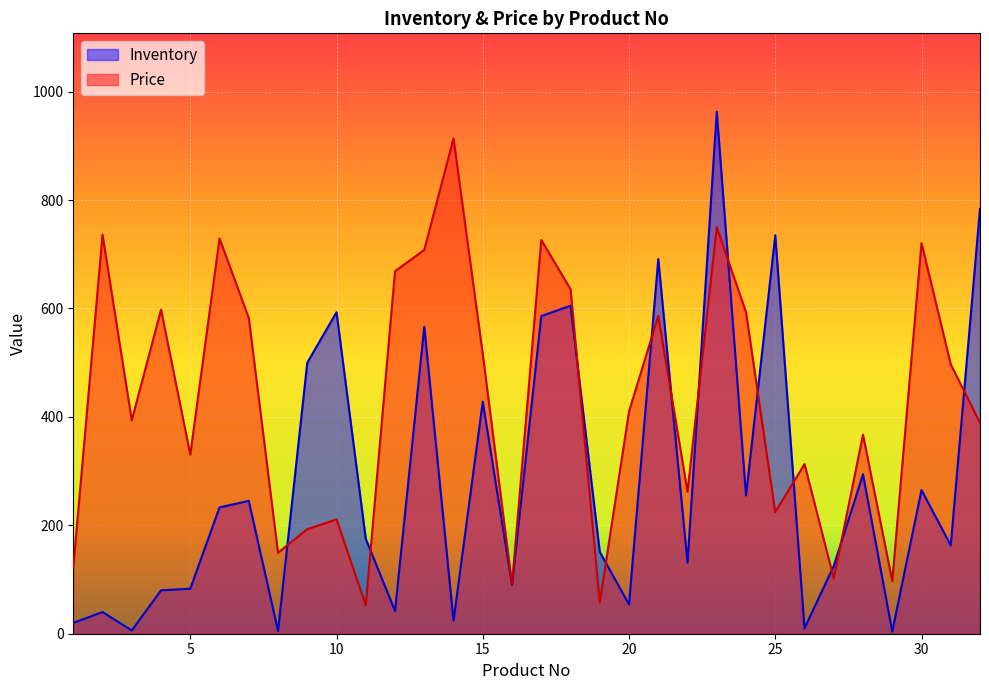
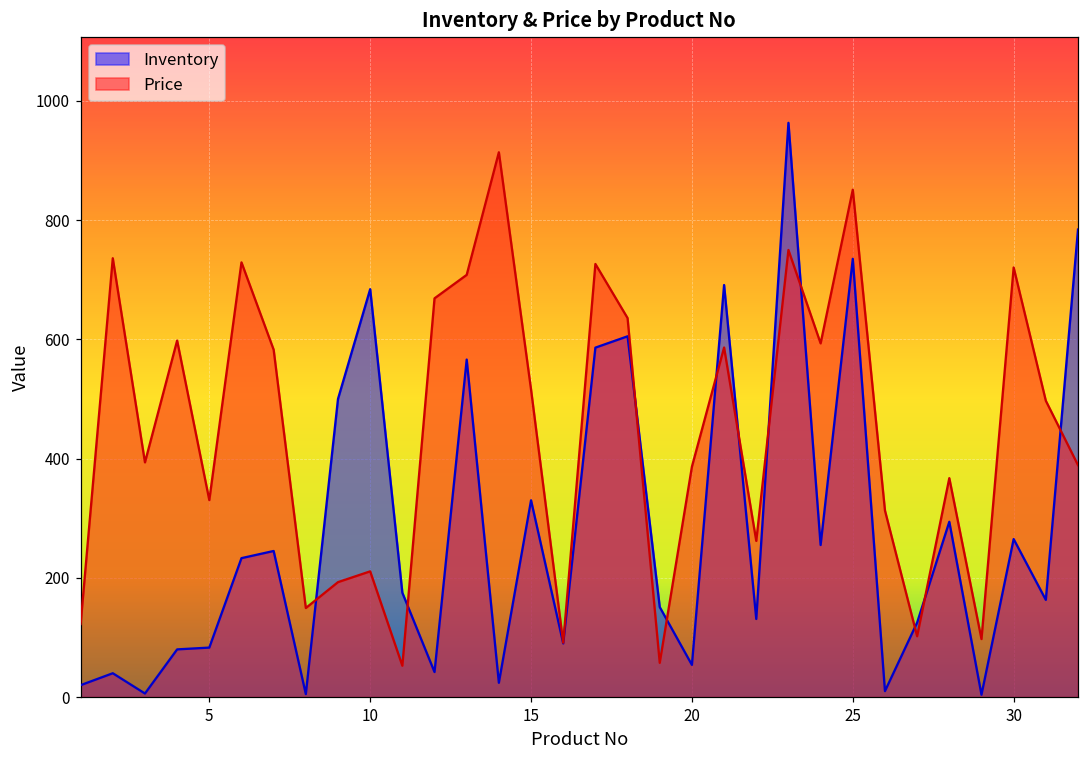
  {
    "Inventory": {
      "5": 80,
-     "10": 590,
-     "15": 430,
+     "10": 680,
+     "15": 330,
      "20": 50,
      "25": 740,
      "30": 270
    },
    "Price": {
      "5": 330,
      "10": 210,
      "15": 520,
-     "20": 410,
-     "25": 220,
+     "20": 390,
+     "25": 850,
      "30": 720
    }
  }
